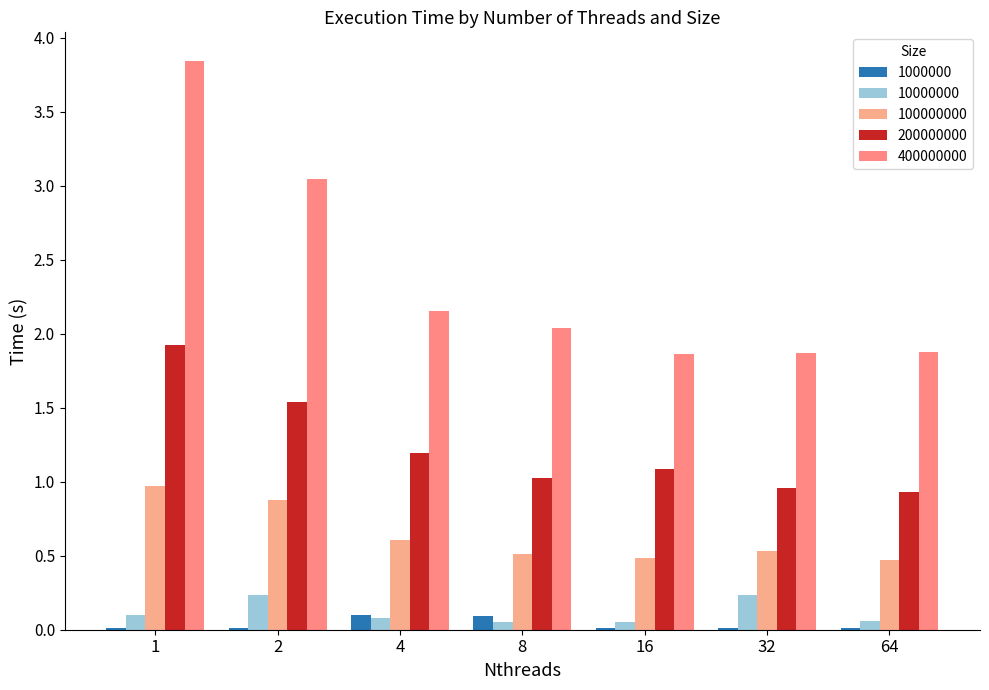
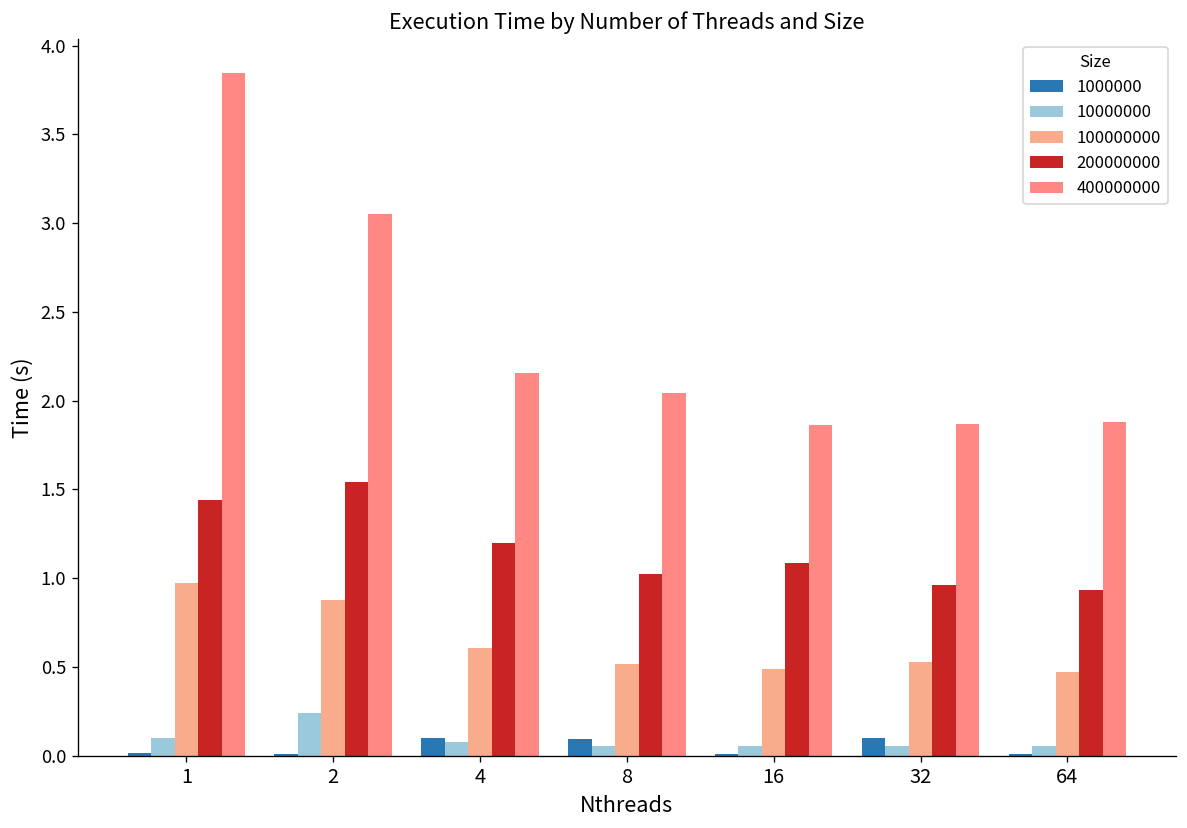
  {
    "1000000": {
      "4": 0.10,
      "8": 0.10,
-     "32": 0.01
+     "32": 0.10
    },
    "10000000": {
      "1": 0.10,
      "2": 0.24,
      "4": 0.08,
      "8": 0.05,
      "16": 0.05,
-     "32": 0.24,
+     "32": 0.05,
      "64": 0.06
    },
    "200000000": {
-     "1": 1.92,
+     "1": 1.44,
      "2": 1.54,
      "4": 1.20,
      "8": 1.03,
      "16": 1.09,
      "32": 0.96,
      "64": 0.93
    }
  }
